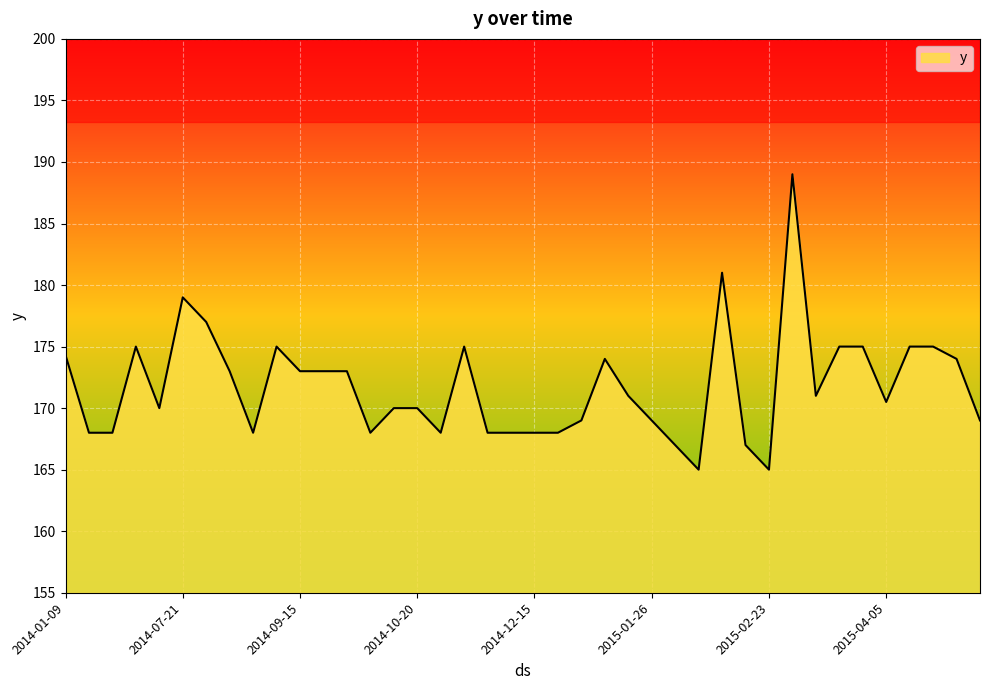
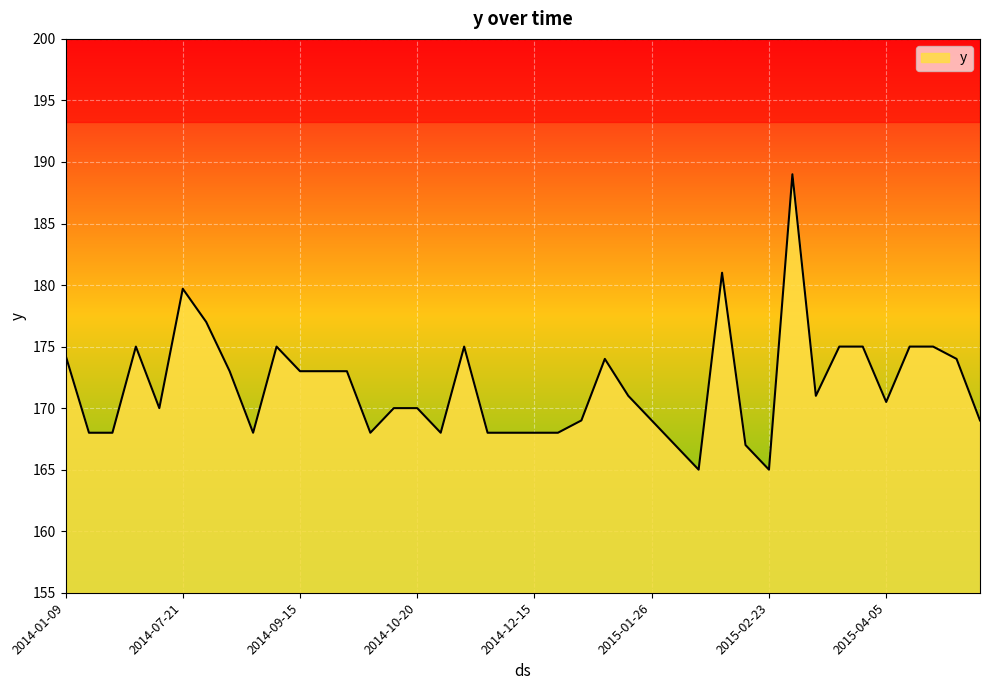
  {
    "y": {
      "2014-01-09": 174.3,
-     "2014-07-21": 179.0,
+     "2014-07-21": 179.7,
      "2014-09-15": 173.0,
      "2014-10-20": 170.0,
      "2014-12-15": 168.0,
      "2015-01-26": 169.0,
      "2015-02-23": 165.0,
      "2015-04-05": 170.5
    }
  }
